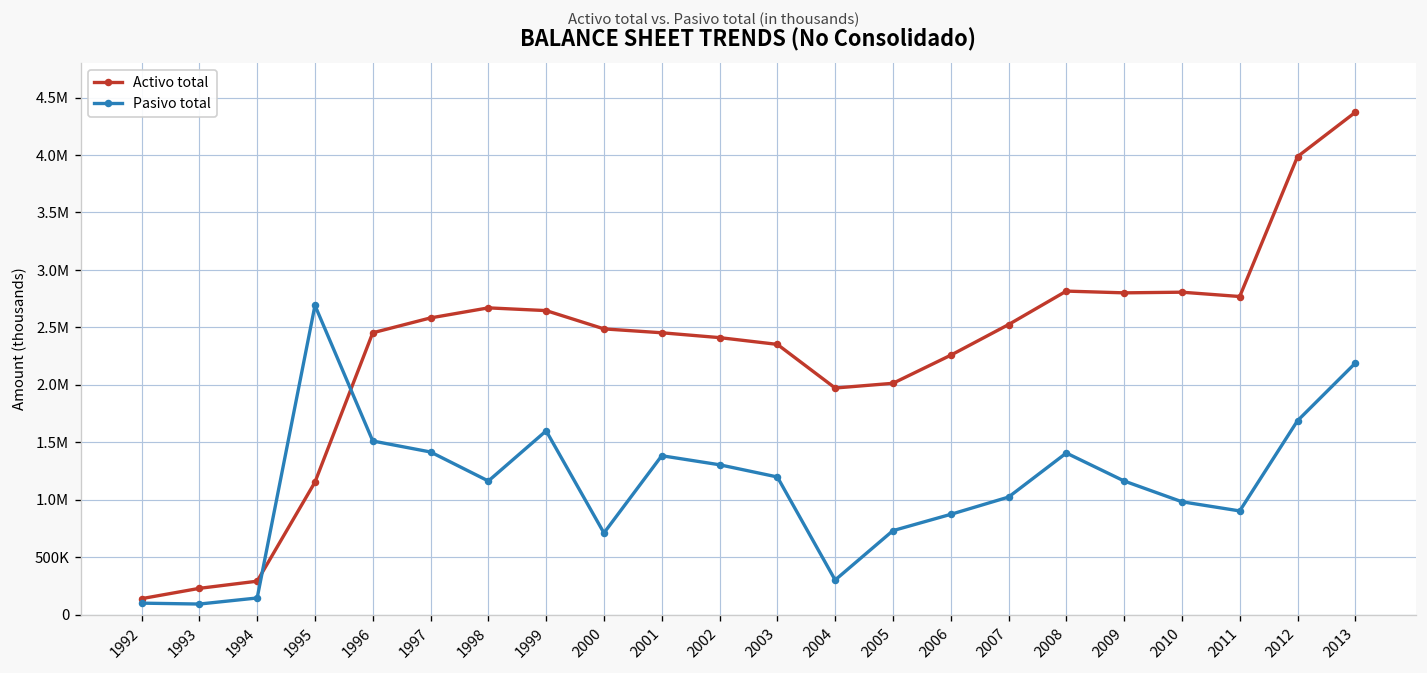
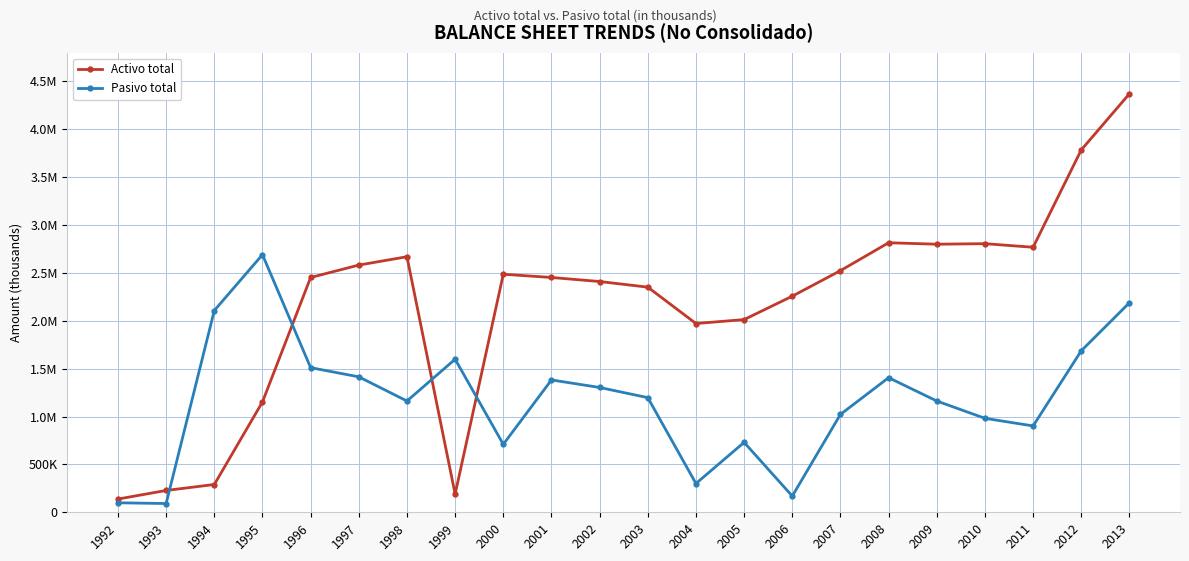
  {
    "Activo total": {
      "1992": 100000,
      "1993": 200000,
      "1994": 300000,
      "1995": 1200000,
      "1996": 2500000,
      "1997": 2600000,
      "1998": 2700000,
-     "1999": 2600000,
+     "1999": 200000,
      "2000": 2500000,
      "2001": 2500000,
      "2002": 2400000,
      "2003": 2400000,
      "2004": 2000000,
      "2005": 2000000,
      "2006": 2300000,
      "2007": 2500000,
      "2008": 2800000,
      "2009": 2800000,
      "2010": 2800000,
      "2011": 2800000,
-     "2012": 4000000,
+     "2012": 3800000,
      "2013": 4400000
    },
    "Pasivo total": {
      "1992": 100000,
      "1993": 100000,
-     "1994": 100000,
+     "1994": 2100000,
      "1995": 2700000,
      "1996": 1500000,
      "1997": 1400000,
      "1998": 1200000,
      "1999": 1600000,
      "2000": 700000,
      "2001": 1400000,
      "2002": 1300000,
      "2003": 1200000,
      "2004": 300000,
      "2005": 700000,
-     "2006": 900000,
+     "2006": 200000,
      "2007": 1000000,
      "2008": 1400000,
      "2009": 1200000,
      "2010": 1000000,
      "2011": 900000,
      "2012": 1700000,
      "2013": 2200000
    }
  }
